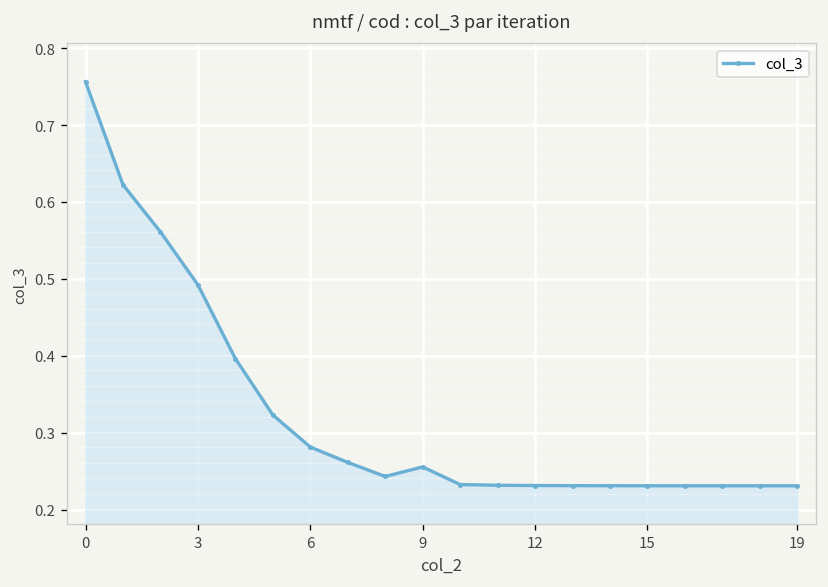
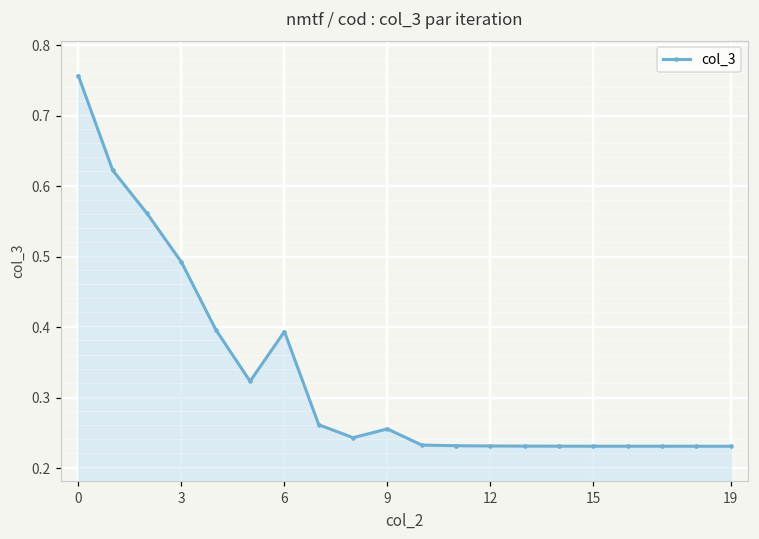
  {
    "0": 0.76,
    "3": 0.49,
-   "6": 0.28,
+   "6": 0.39,
    "9": 0.26,
    "12": 0.23,
    "15": 0.23,
    "19": 0.23
  }
